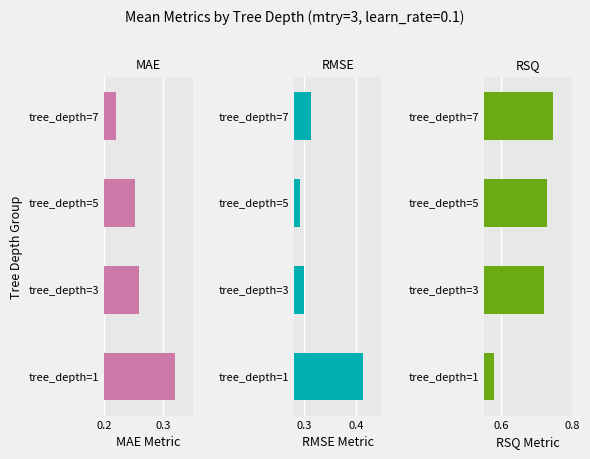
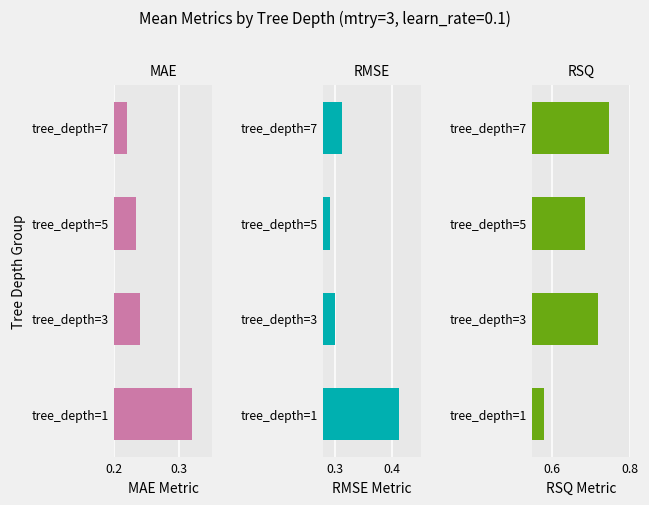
  {
    "MAE": {
      "tree_depth=7": 0.22,
-     "tree_depth=5": 0.25,
-     "tree_depth=3": 0.26,
+     "tree_depth=5": 0.23,
+     "tree_depth=3": 0.24,
      "tree_depth=1": 0.32
    },
    "RMSE": {
      "tree_depth=7": 0.31,
      "tree_depth=5": 0.29,
      "tree_depth=3": 0.30,
      "tree_depth=1": 0.41
    },
    "RSQ": {
      "tree_depth=7": 0.75,
-     "tree_depth=5": 0.73,
+     "tree_depth=5": 0.69,
      "tree_depth=3": 0.72,
      "tree_depth=1": 0.58
    }
  }
